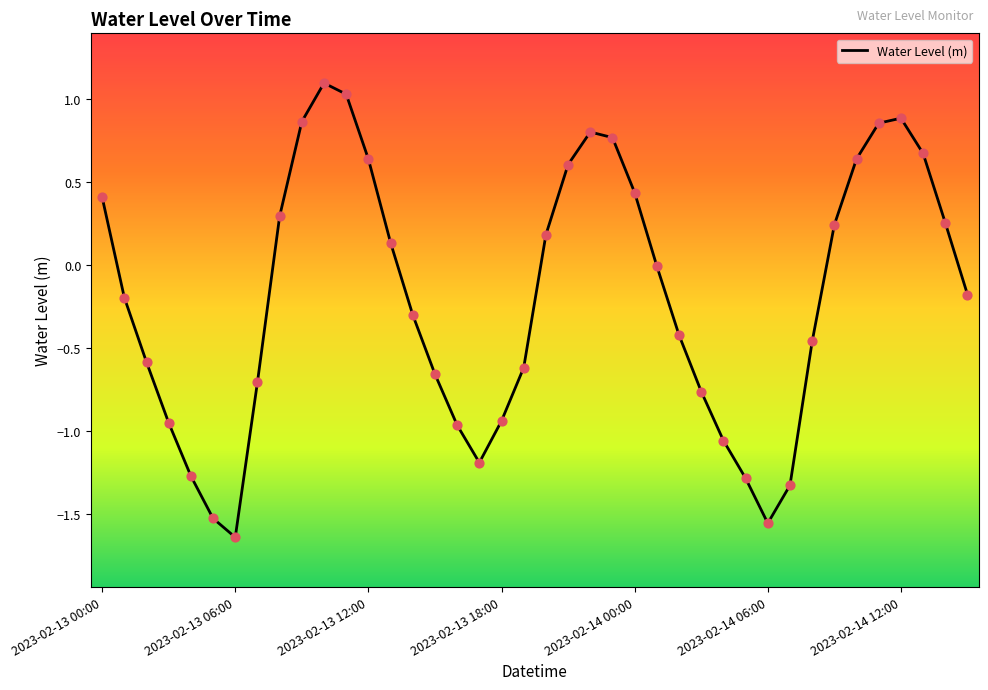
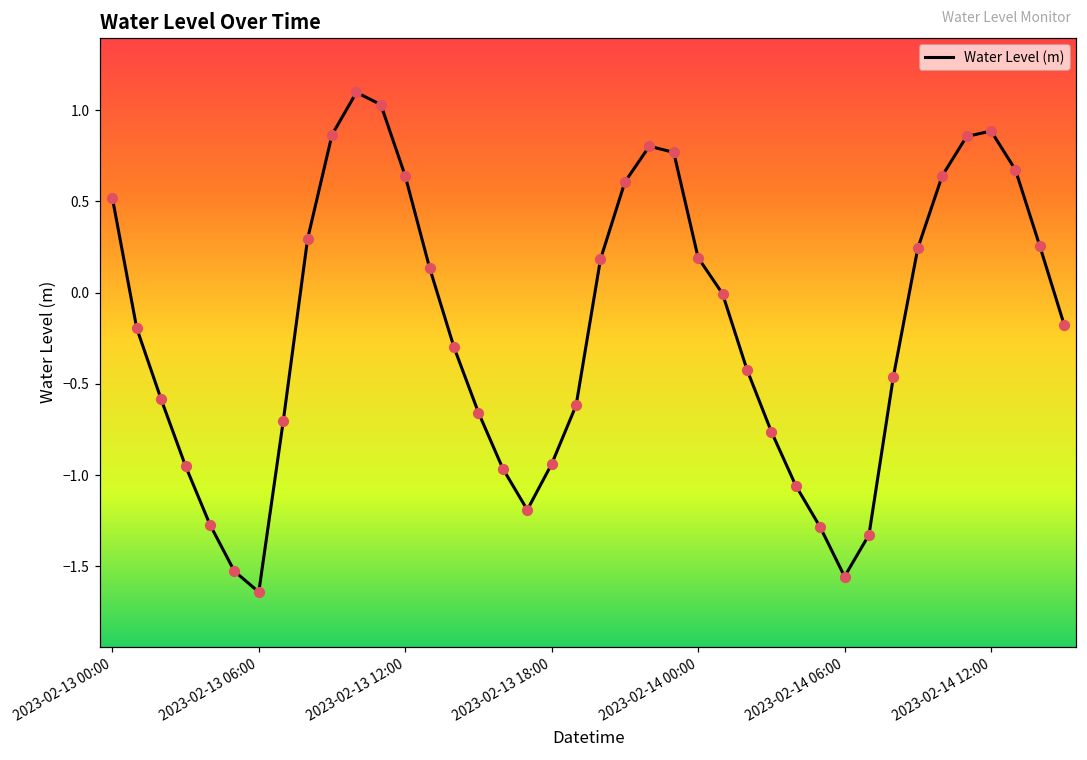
  {
-   "2023-02-13 00:00": 0.41,
+   "2023-02-13 00:00": 0.52,
    "2023-02-13 06:00": -1.64,
    "2023-02-13 12:00": 0.64,
    "2023-02-13 18:00": -0.94,
-   "2023-02-14 00:00": 0.44,
+   "2023-02-14 00:00": 0.19,
    "2023-02-14 06:00": -1.56,
    "2023-02-14 12:00": 0.89
  }
